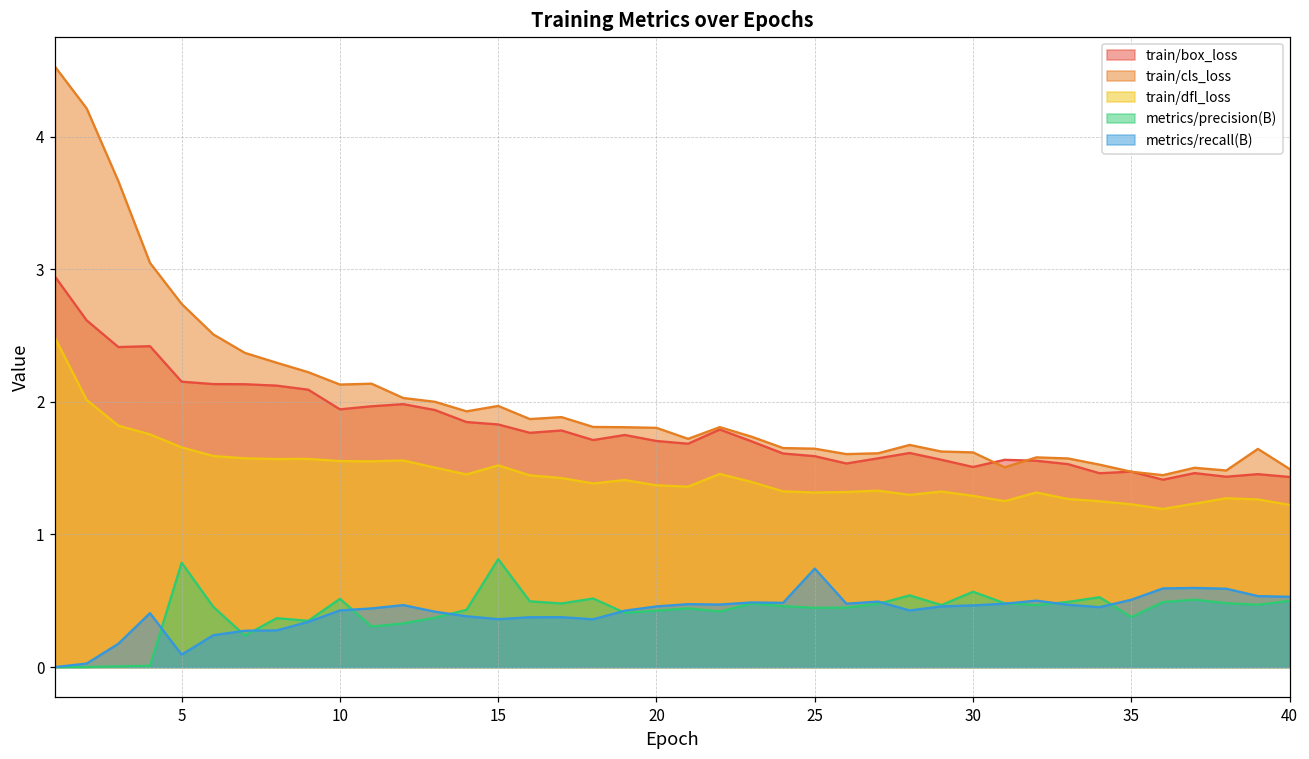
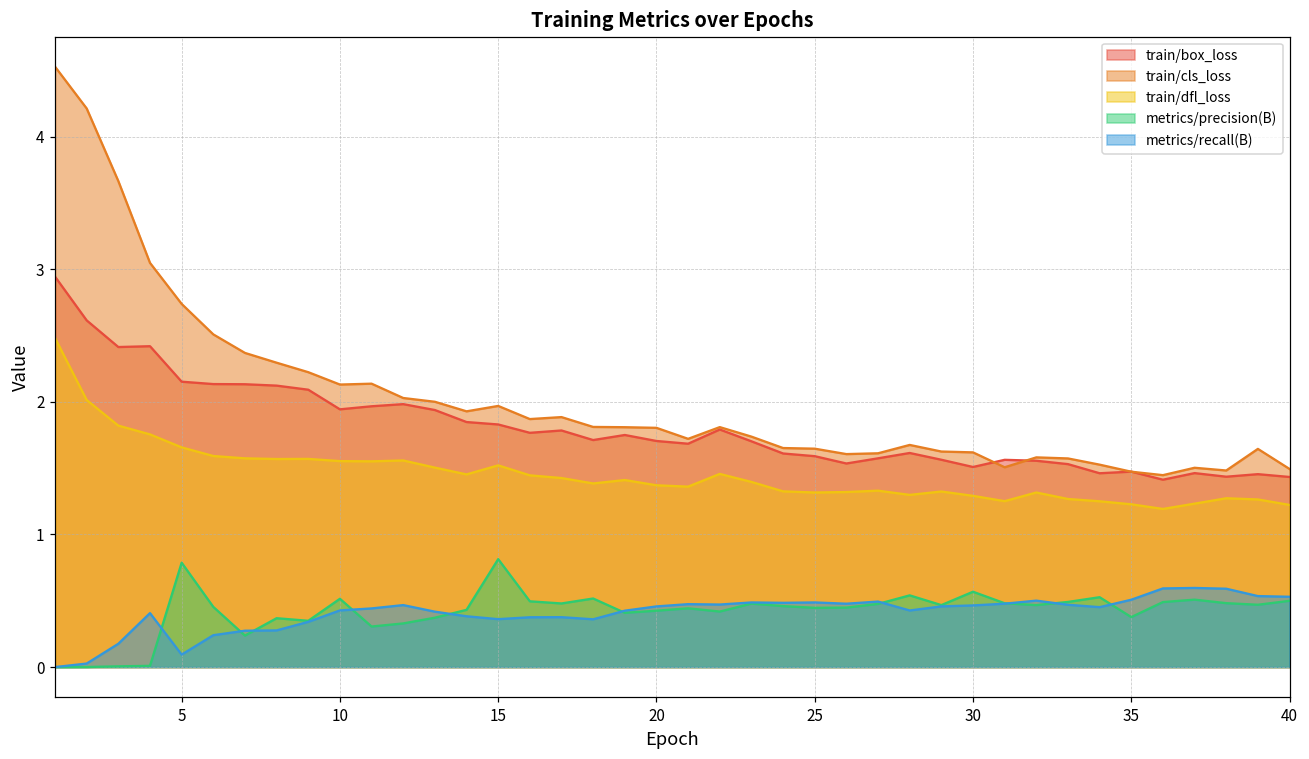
  {
    "metrics/precision(B)": {
      "5": 0.79,
      "10": 0.52,
      "15": 0.81,
      "20": 0.43,
      "25": 0.45,
      "30": 0.57,
      "35": 0.38,
      "40": 0.50
    },
    "metrics/recall(B)": {
      "5": 0.09,
      "10": 0.43,
      "15": 0.36,
      "20": 0.46,
-     "25": 0.74,
+     "25": 0.49,
      "30": 0.47,
      "35": 0.51,
      "40": 0.53
    }
  }
